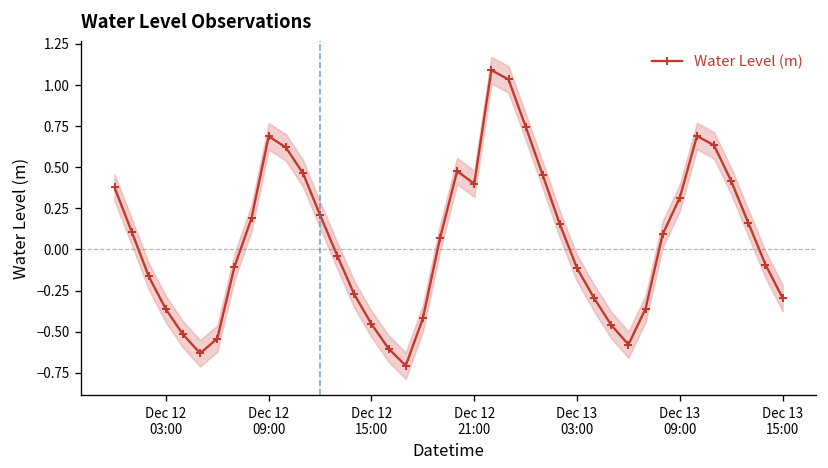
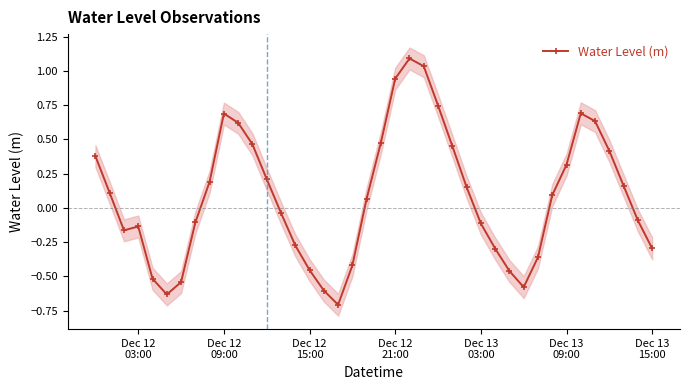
  {
    "Water Level (m)": {
-     "Dec 12 03:00": -0.36,
+     "Dec 12 03:00": -0.14,
      "Dec 12 09:00": 0.69,
      "Dec 12 15:00": -0.45,
-     "Dec 12 21:00": 0.40,
+     "Dec 12 21:00": 0.94,
      "Dec 13 03:00": -0.11,
      "Dec 13 09:00": 0.32,
      "Dec 13 15:00": -0.30
    }
  }
